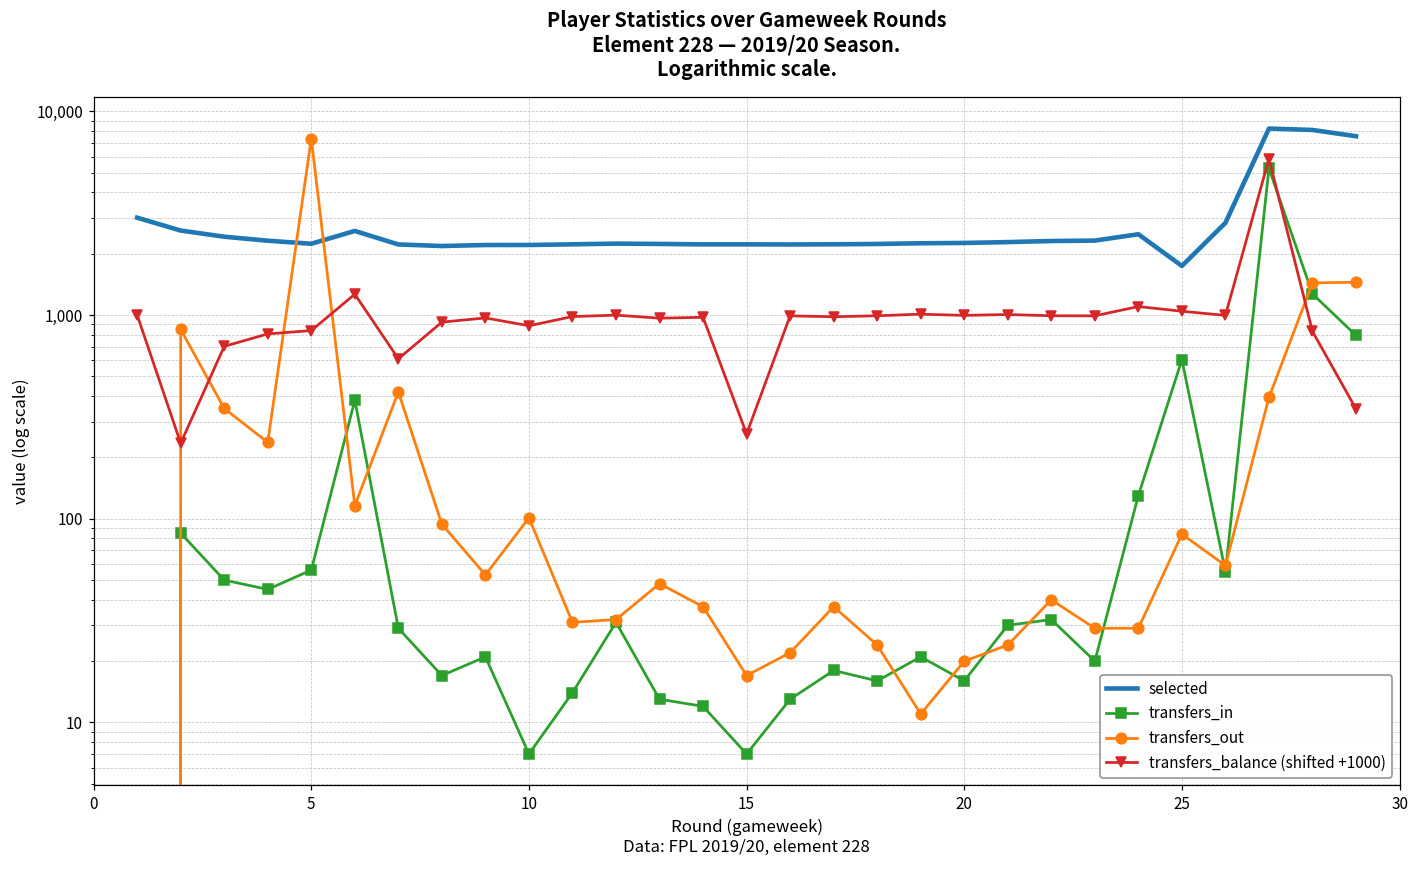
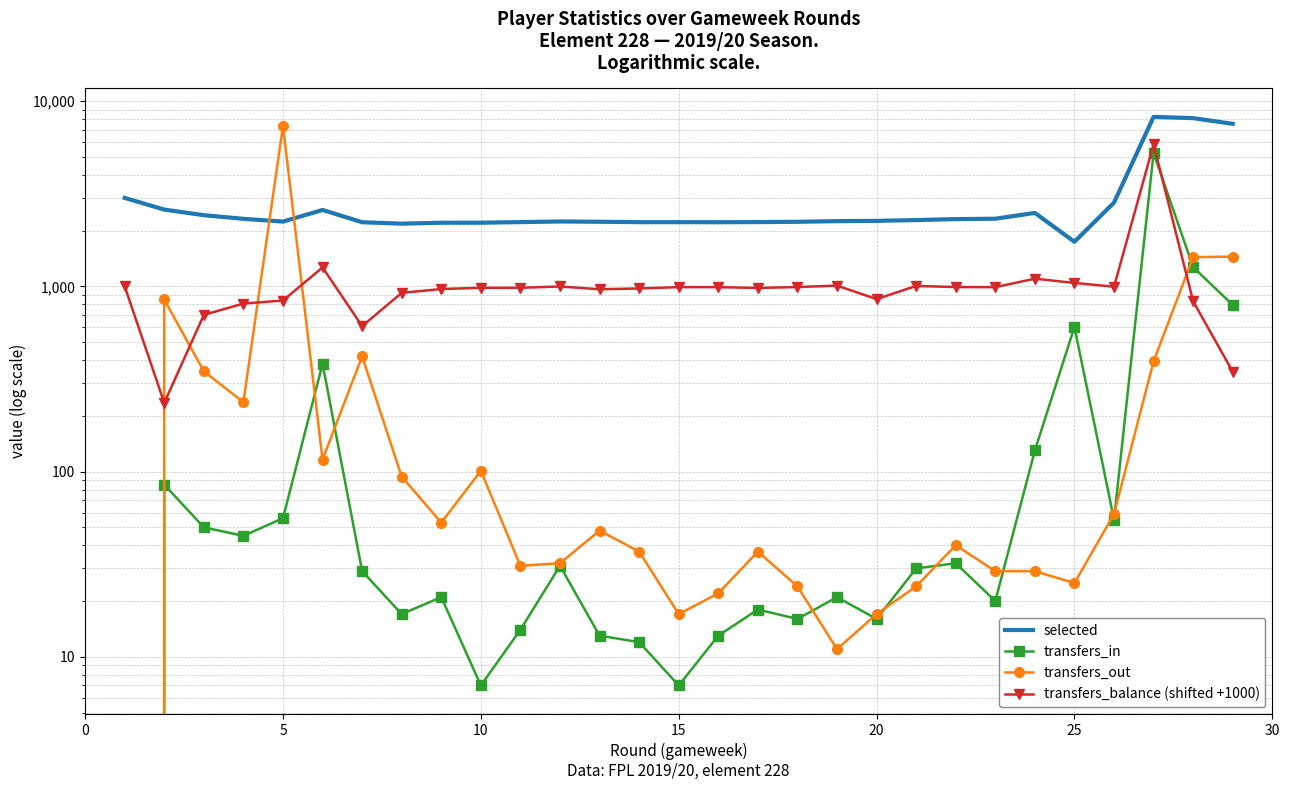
  {
    "selected": {
      "5": "2,200",
      "10": "2,200",
      "15": "2,200",
      "20": "2,300",
      "25": "1,700"
    },
    "transfers_in": {
      "5": "56",
      "10": "7",
      "15": "7",
      "20": "16",
      "25": "600"
    },
    "transfers_out": {
      "5": "7,400",
      "10": "100",
      "15": "17",
-     "20": "20",
-     "25": "80"
+     "20": "17",
+     "25": "25"
    },
    "transfers_balance (shifted +1000)": {
      "5": "800",
-     "10": "900",
-     "15": "260",
-     "20": "1,000",
+     "10": "1,000",
+     "15": "1,000",
+     "20": "900",
      "25": "1,000"
    }
  }
